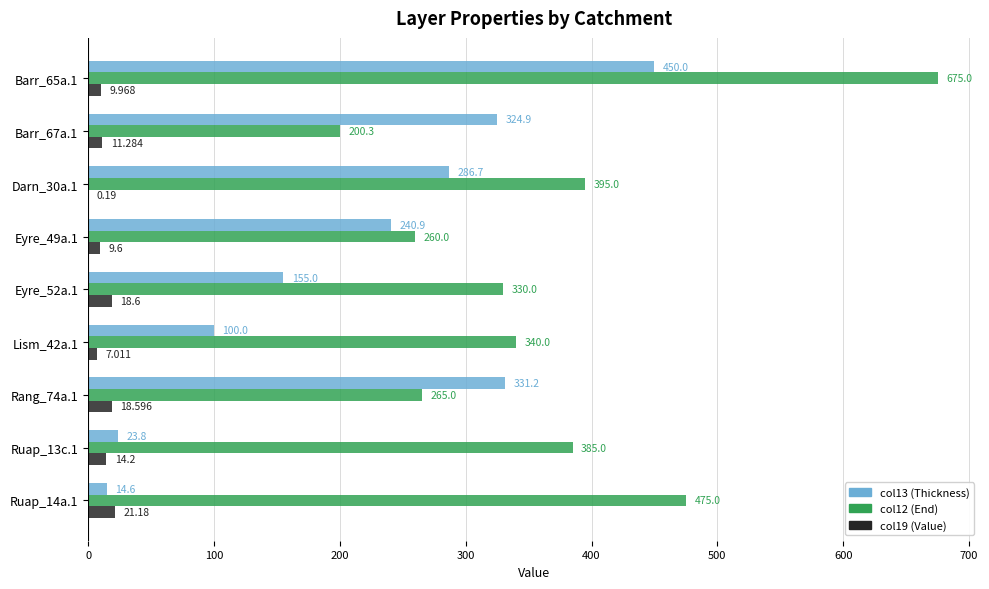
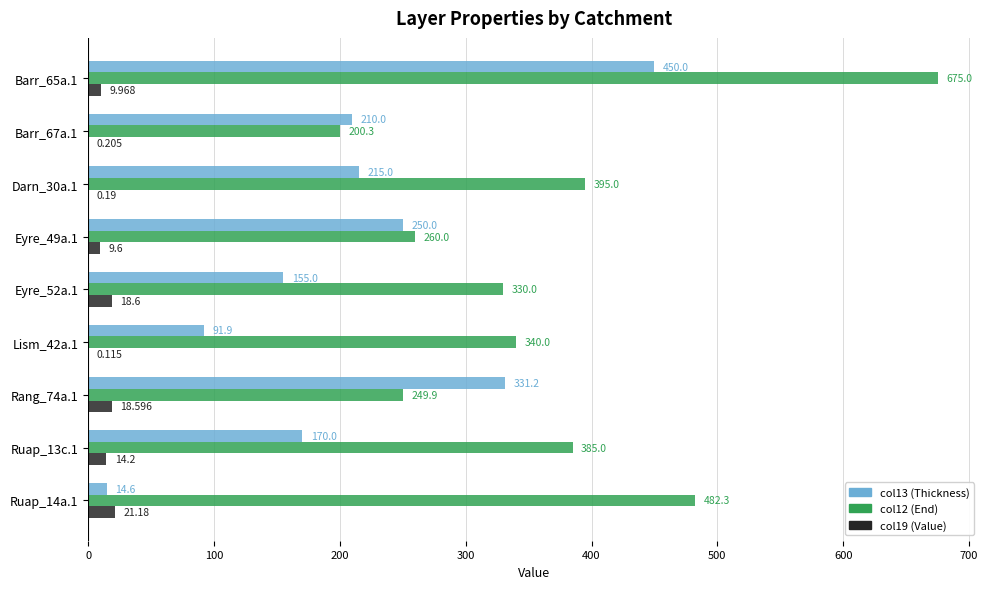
  {
    "col13 (Thickness)": {
      "Barr_65a.1": 450.0,
-     "Barr_67a.1": 324.9,
-     "Darn_30a.1": 286.7,
-     "Eyre_49a.1": 240.9,
+     "Barr_67a.1": 210.0,
+     "Darn_30a.1": 215.0,
+     "Eyre_49a.1": 250.0,
      "Eyre_52a.1": 155.0,
-     "Lism_42a.1": 100.0,
+     "Lism_42a.1": 91.9,
      "Rang_74a.1": 331.2,
-     "Ruap_13c.1": 23.8,
+     "Ruap_13c.1": 170.0,
      "Ruap_14a.1": 14.6
    },
    "col12 (End)": {
      "Barr_65a.1": 675.0,
      "Barr_67a.1": 200.3,
      "Darn_30a.1": 395.0,
      "Eyre_49a.1": 260.0,
      "Eyre_52a.1": 330.0,
      "Lism_42a.1": 340.0,
-     "Rang_74a.1": 265.0,
+     "Rang_74a.1": 249.9,
      "Ruap_13c.1": 385.0,
-     "Ruap_14a.1": 475.0
+     "Ruap_14a.1": 482.3
    },
    "col19 (Value)": {
      "Barr_65a.1": 9.968,
-     "Barr_67a.1": 11.284,
+     "Barr_67a.1": 0.205,
      "Darn_30a.1": 0.19,
      "Eyre_49a.1": 9.6,
      "Eyre_52a.1": 18.6,
-     "Lism_42a.1": 7.011,
+     "Lism_42a.1": 0.115,
      "Rang_74a.1": 18.596,
      "Ruap_13c.1": 14.2,
      "Ruap_14a.1": 21.18
    }
  }
